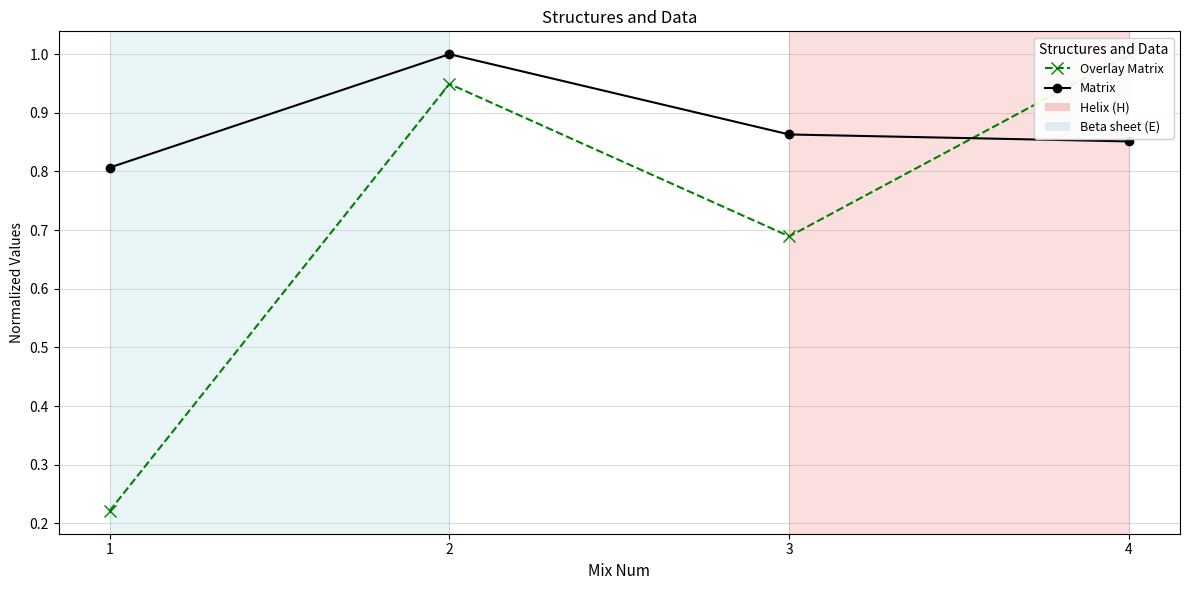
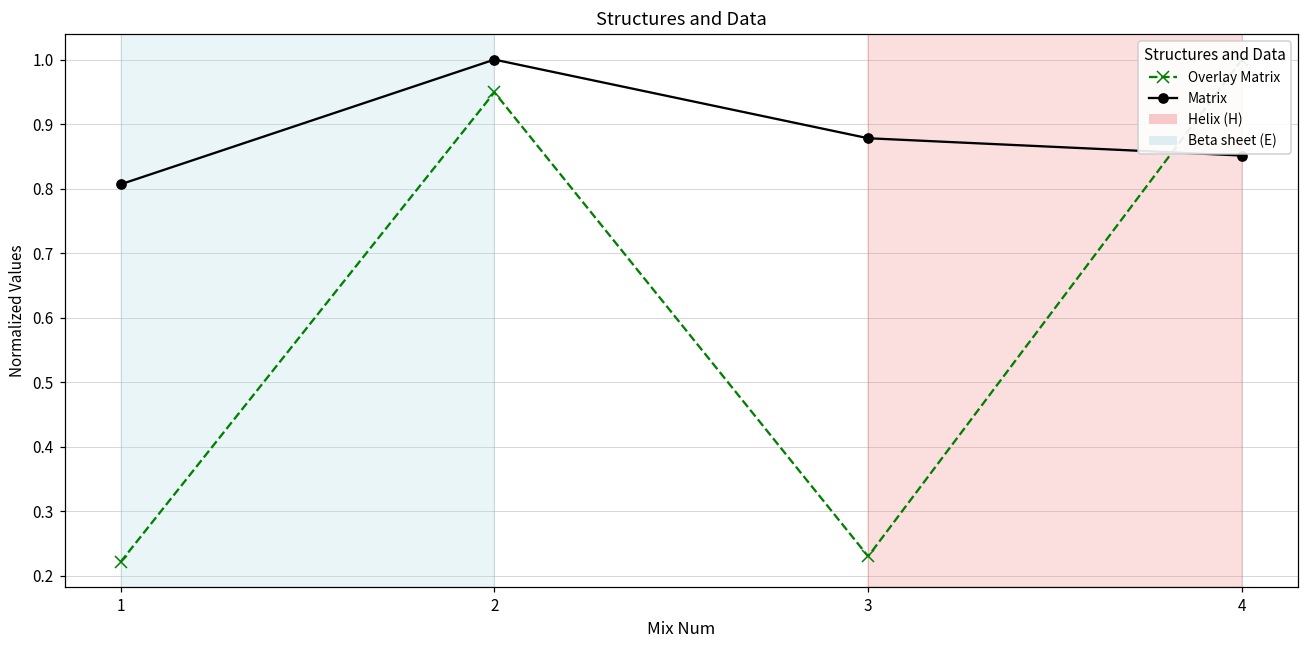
  {
    "Overlay Matrix": {
      "1": 0.22,
      "2": 0.95,
-     "3": 0.69
+     "3": 0.23
    },
    "Matrix": {
      "1": 0.81,
      "2": 1.00,
-     "3": 0.86,
+     "3": 0.88,
      "4": 0.85
    }
  }
